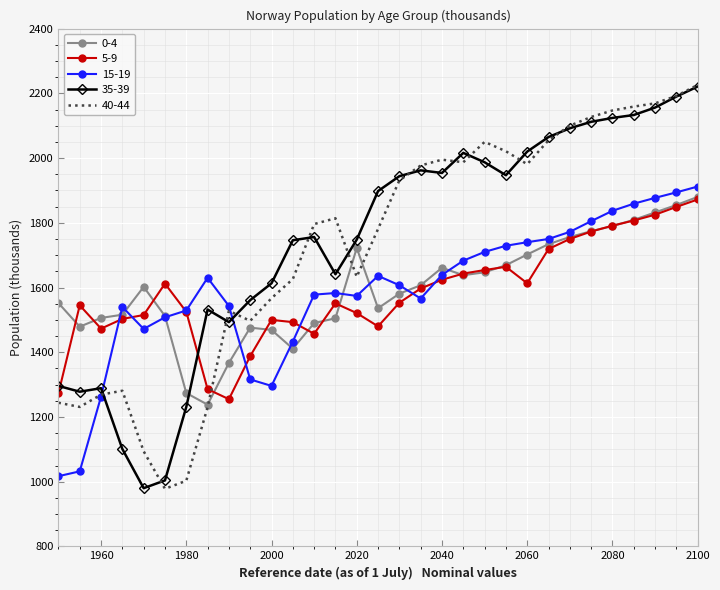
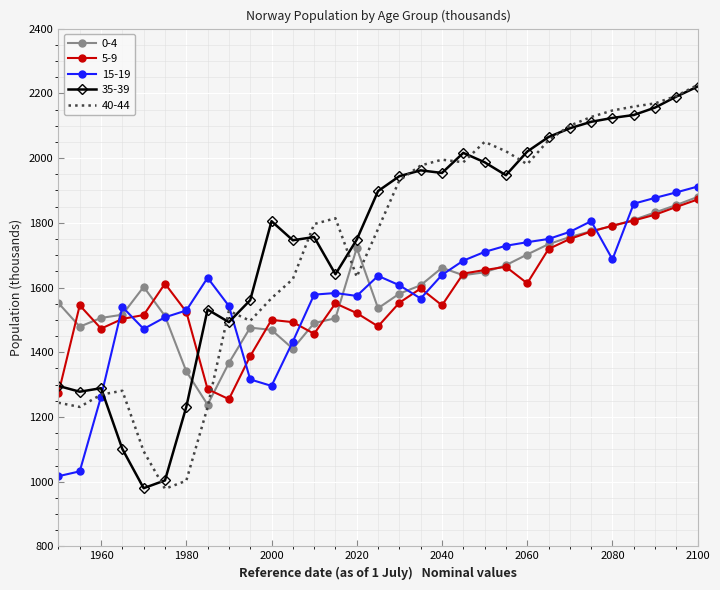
  {
    "0-4": {
      "1960": 1510,
-     "1980": 1270,
+     "1980": 1340,
      "2000": 1470,
      "2020": 1720,
      "2040": 1660,
      "2060": 1700,
      "2100": 1880
    },
    "5-9": {
      "1960": 1470,
      "2000": 1500,
      "2020": 1520,
-     "2040": 1620,
+     "2040": 1550,
      "2060": 1610,
      "2100": 1870
    },
    "15-19": {
      "2000": 1300,
      "2020": 1570,
      "2040": 1640,
      "2060": 1740,
-     "2080": 1840,
+     "2080": 1690,
      "2100": 1910
    },
    "35-39": {
      "1960": 1290,
      "1980": 1230,
-     "2000": 1610,
+     "2000": 1810,
      "2020": 1750,
      "2040": 1950,
      "2060": 2020,
      "2080": 2120
    },
    "40-44": {
      "1980": 1000,
      "2000": 1570,
      "2020": 1630,
      "2040": 2000,
      "2060": 1980,
      "2080": 2150
    }
  }
